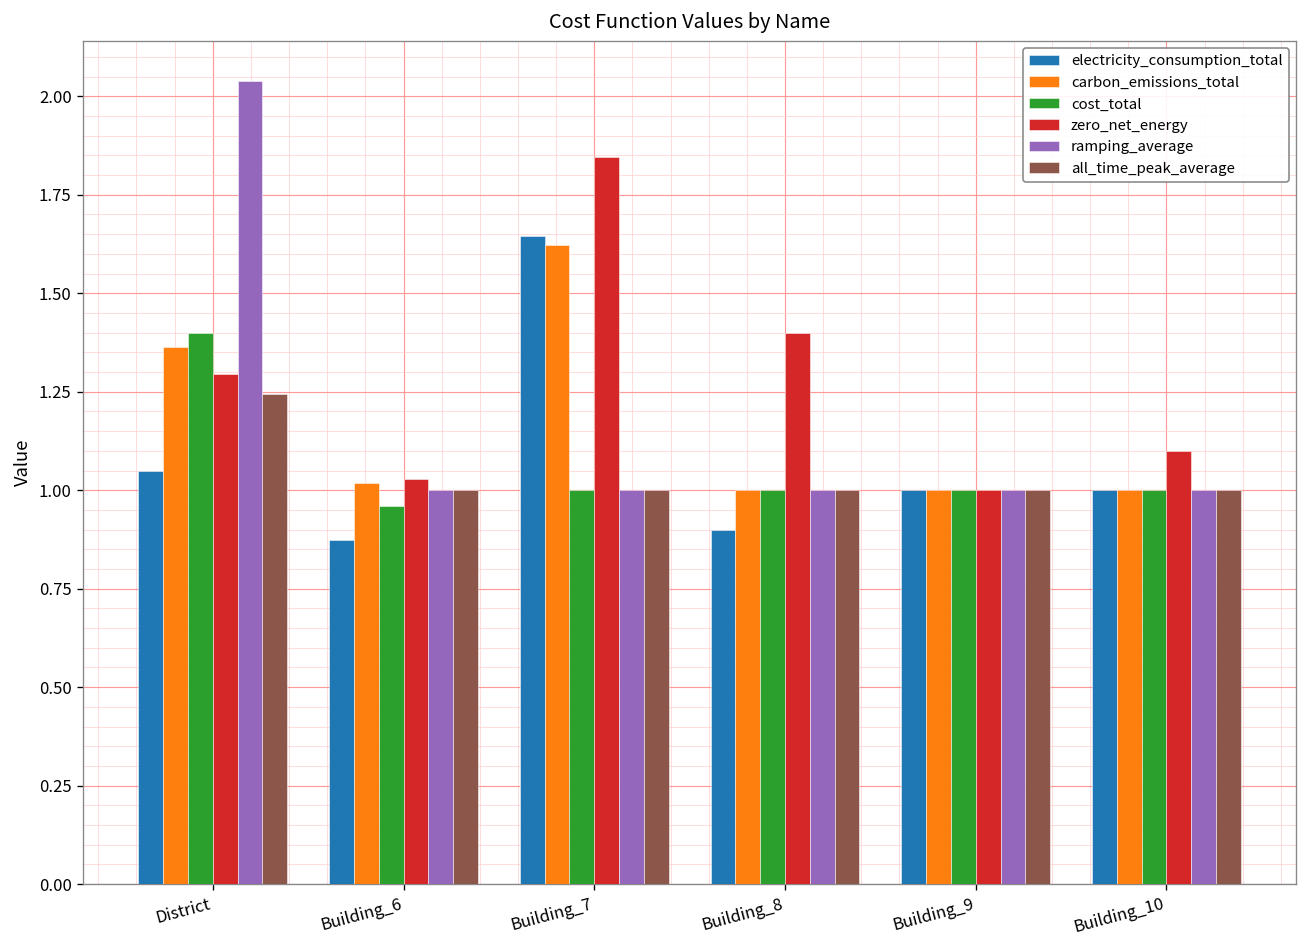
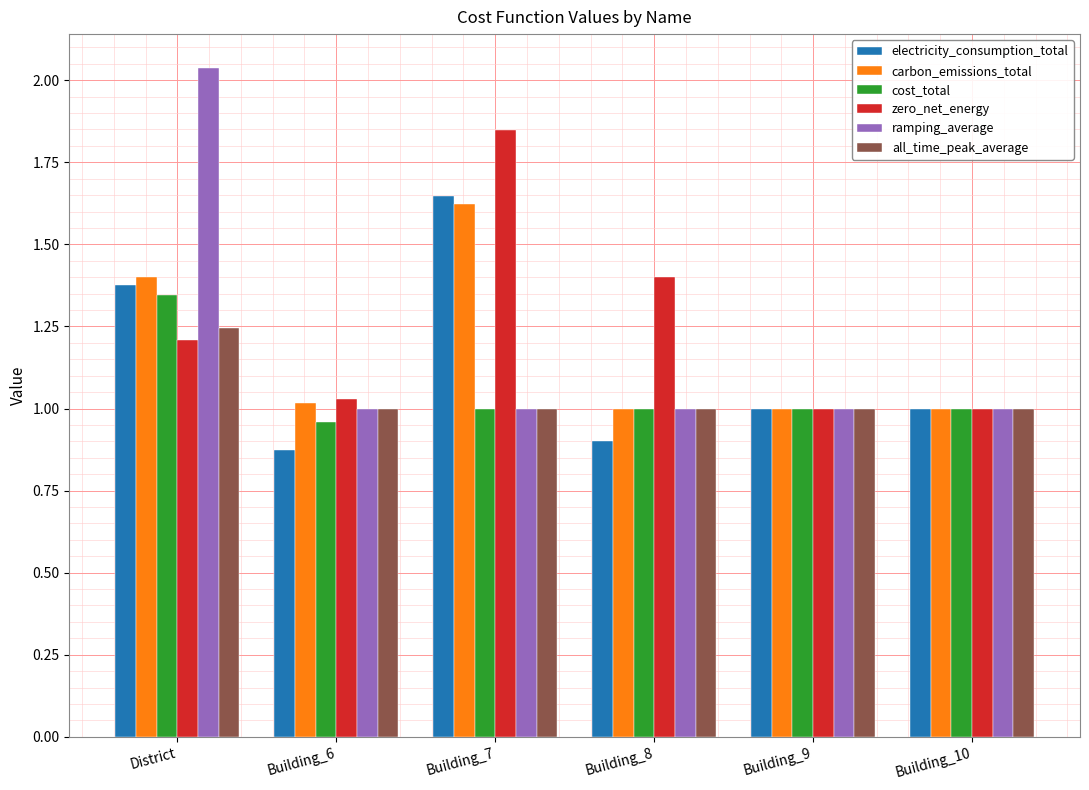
  {
    "electricity_consumption_total": {
-     "District": 1.05,
+     "District": 1.38,
      "Building_6": 0.87,
      "Building_7": 1.65,
      "Building_8": 0.90,
      "Building_9": 1.00,
      "Building_10": 1.00
    },
    "carbon_emissions_total": {
-     "District": 1.36,
+     "District": 1.40,
      "Building_6": 1.02,
      "Building_7": 1.62,
      "Building_8": 1.00,
      "Building_9": 1.00,
      "Building_10": 1.00
    },
    "cost_total": {
-     "District": 1.40,
+     "District": 1.35,
      "Building_6": 0.96,
      "Building_7": 1.00,
      "Building_8": 1.00,
      "Building_9": 1.00,
      "Building_10": 1.00
    },
    "zero_net_energy": {
-     "District": 1.30,
+     "District": 1.21,
      "Building_6": 1.03,
      "Building_7": 1.85,
      "Building_8": 1.40,
      "Building_9": 1.00,
-     "Building_10": 1.1
+     "Building_10": 1.0
    },
    "ramping_average": {
      "District": 2.04,
      "Building_6": 1.00,
      "Building_7": 1.00,
      "Building_8": 1.00,
      "Building_9": 1.00,
      "Building_10": 1.00
    },
    "all_time_peak_average": {
      "District": 1.24,
      "Building_6": 1.00,
      "Building_7": 1.00,
      "Building_8": 1.00,
      "Building_9": 1.00,
      "Building_10": 1.00
    }
  }
